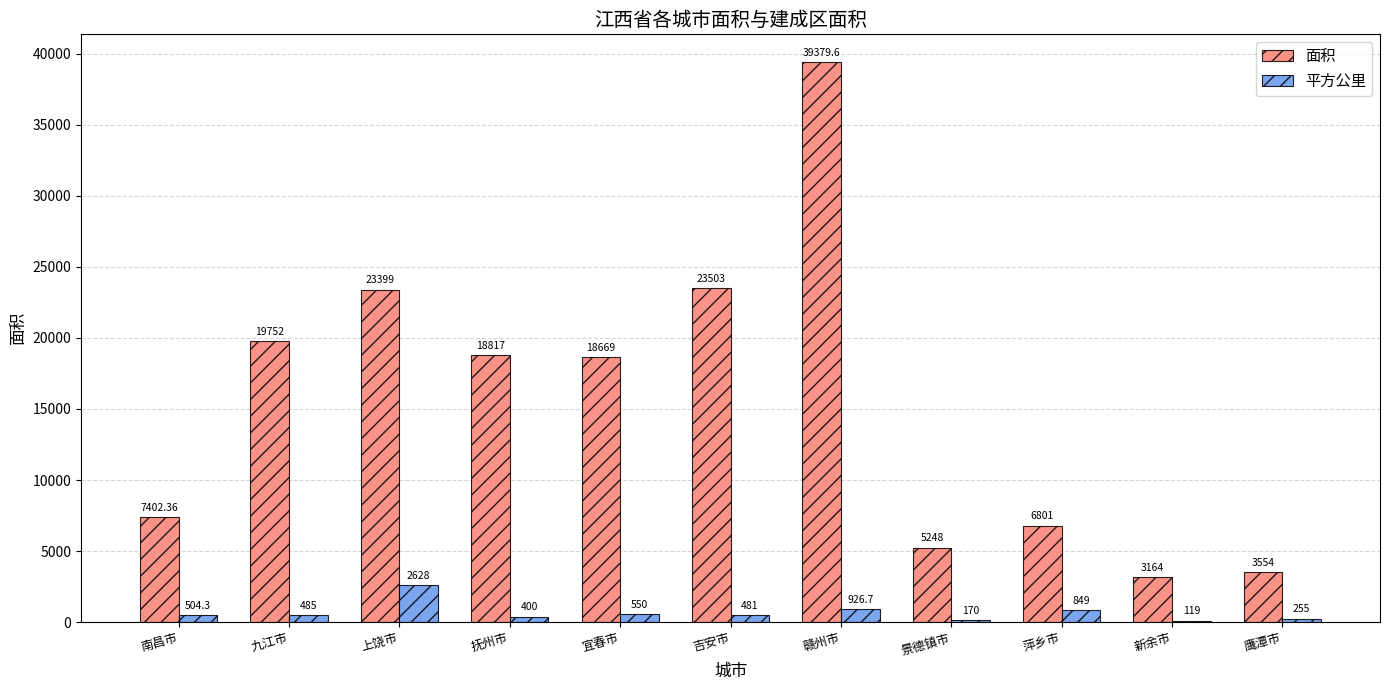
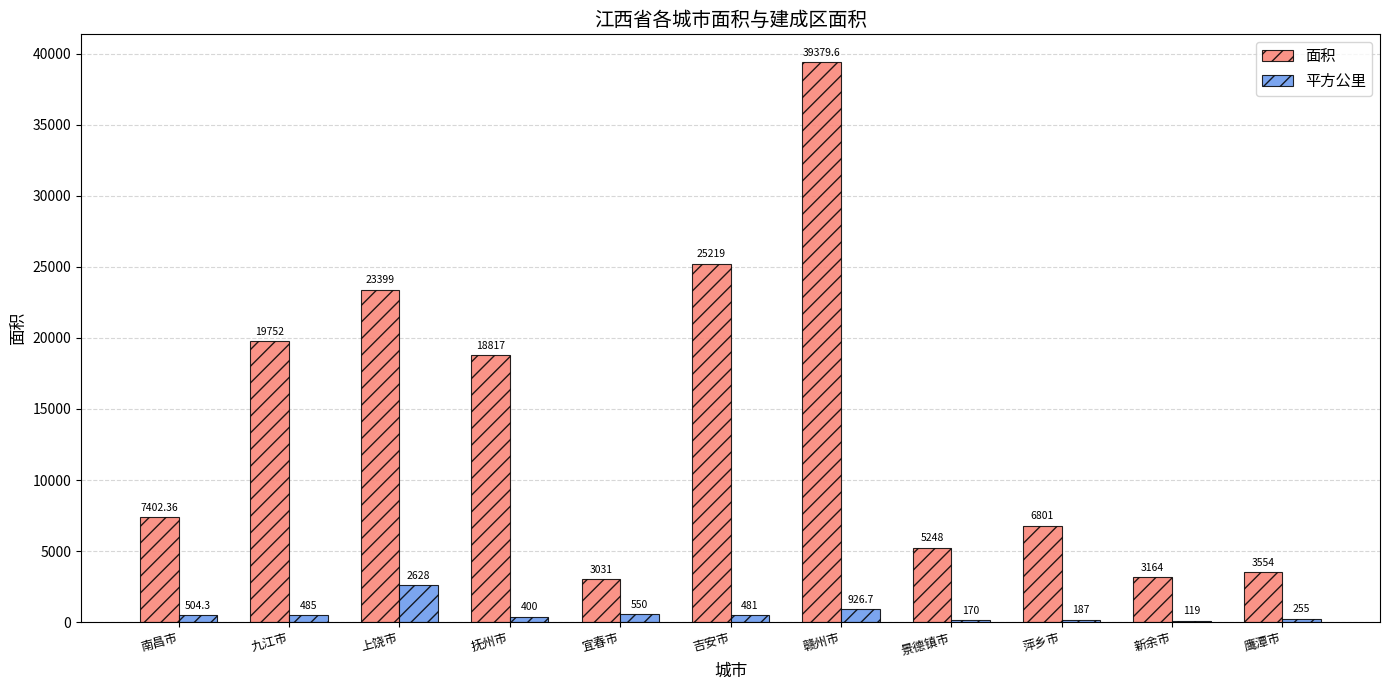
  {
    "面积": {
      "南昌市": 7402.36,
      "九江市": 19752,
      "上饶市": 23399,
      "抚州市": 18817,
-     "宜春市": 18669,
-     "吉安市": 23503,
+     "宜春市": 3031,
+     "吉安市": 25219,
      "赣州市": 39379.6,
      "景德镇市": 5248,
      "萍乡市": 6801,
      "新余市": 3164,
      "鹰潭市": 3554
    },
    "平方公里": {
      "南昌市": 504.3,
      "九江市": 485,
      "上饶市": 2628,
      "抚州市": 400,
      "宜春市": 550,
      "吉安市": 481,
      "赣州市": 926.7,
      "景德镇市": 170,
-     "萍乡市": 849,
+     "萍乡市": 187,
      "新余市": 119,
      "鹰潭市": 255
    }
  }
